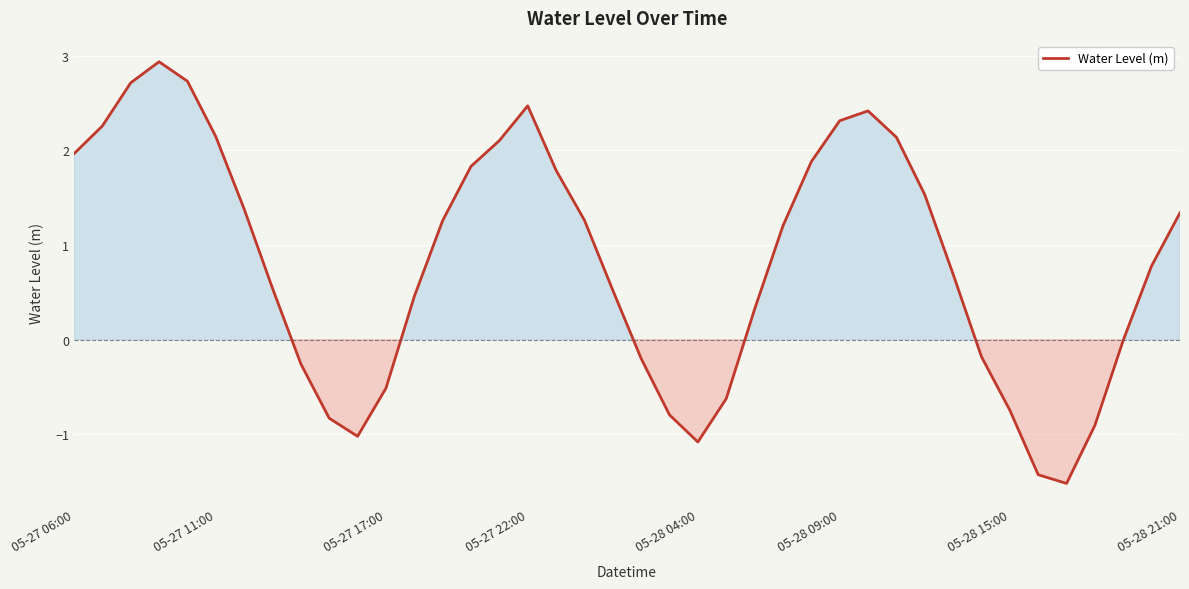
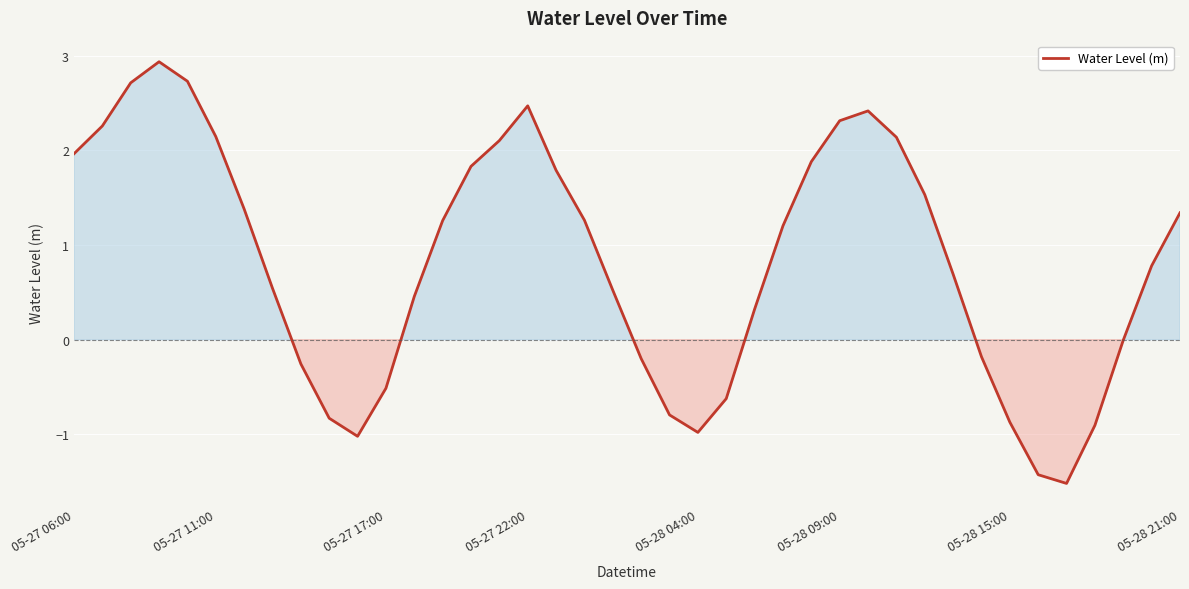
  {
    "05-27 06:00": 2.0,
    "05-27 11:00": 2.1,
    "05-27 17:00": -0.5,
    "05-27 22:00": 2.5,
-   "05-28 04:00": -1.1,
+   "05-28 04:00": -1.0,
    "05-28 09:00": 2.3,
-   "05-28 15:00": -0.7,
+   "05-28 15:00": -0.9,
    "05-28 21:00": 1.3
  }
